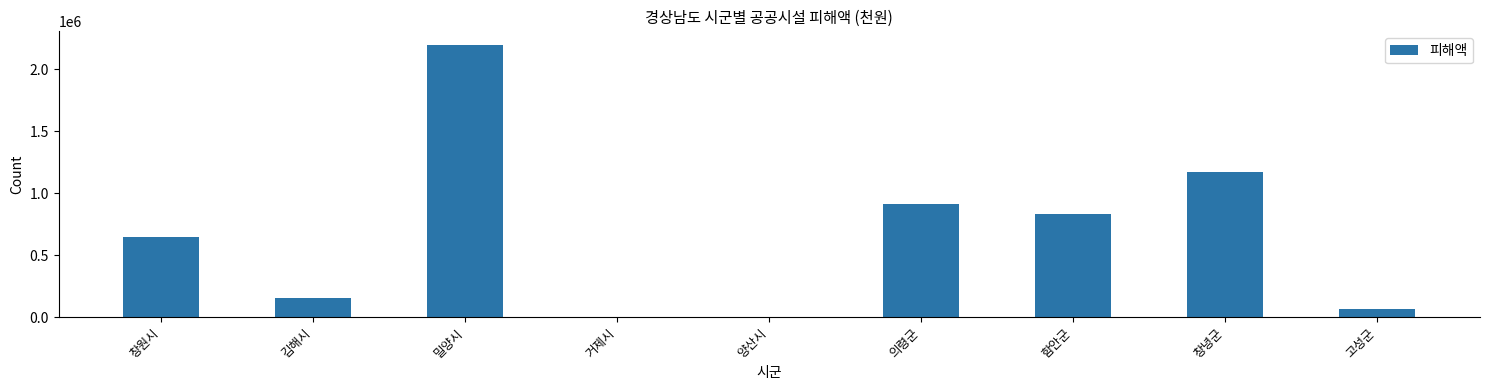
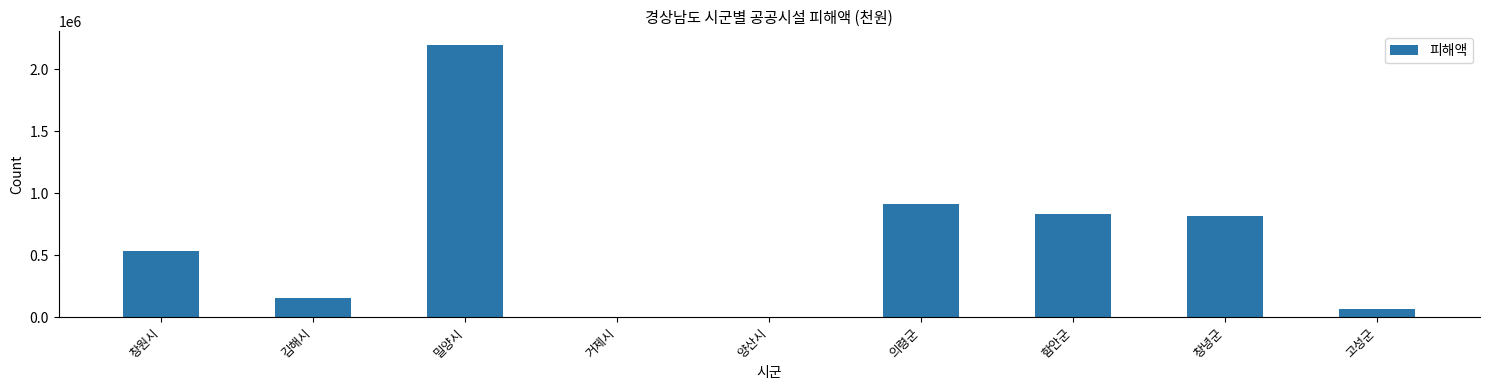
  {
-   "창원시": 650000,
+   "창원시": 530000,
    "김해시": 150000,
    "밀양시": 2200000,
    "거제시": 0,
    "양산시": 0,
    "의령군": 920000,
    "함안군": 830000,
-   "창녕군": 1170000,
+   "창녕군": 820000,
    "고성군": 60000
  }
